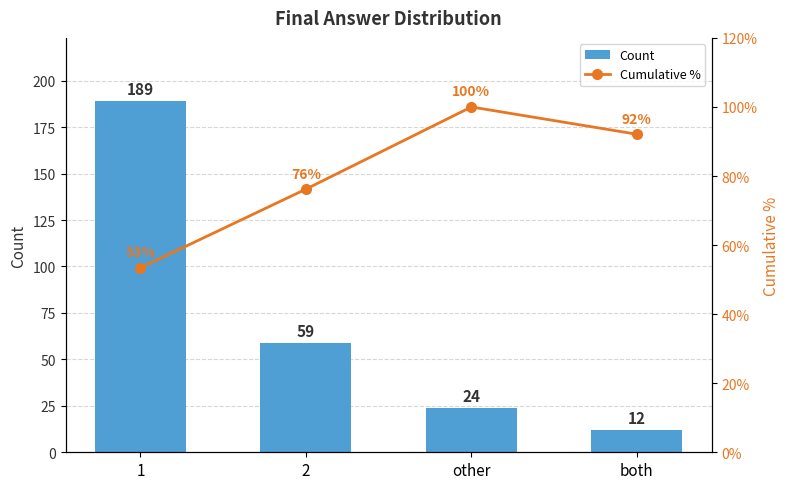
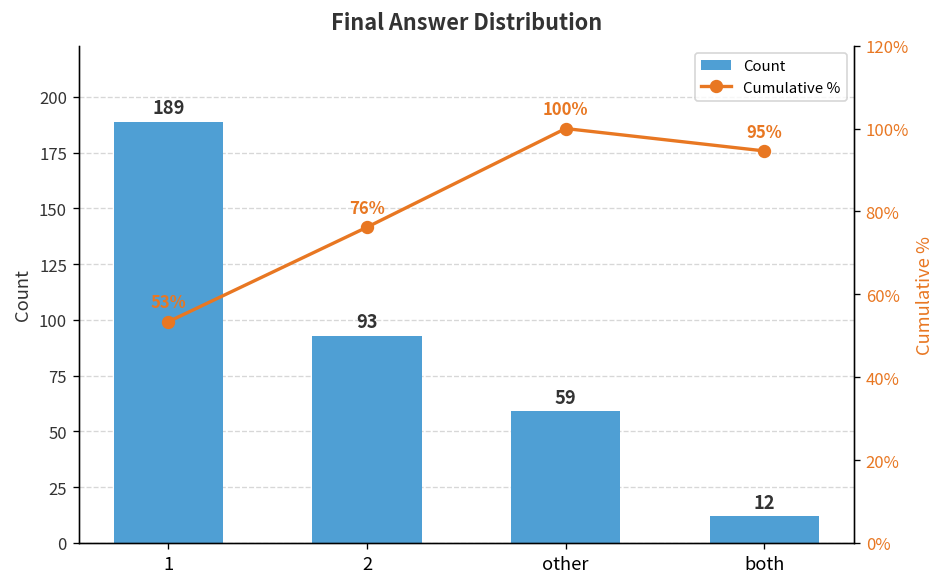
  {
    "Count": {
      "1": "189",
-     "2": "59",
-     "other": "24",
+     "2": "93",
+     "other": "59",
      "both": "12"
    },
    "Cumulative %": {
      "1": "53%",
      "2": "76%",
      "other": "100%",
-     "both": "92%"
+     "both": "95%"
    }
  }
